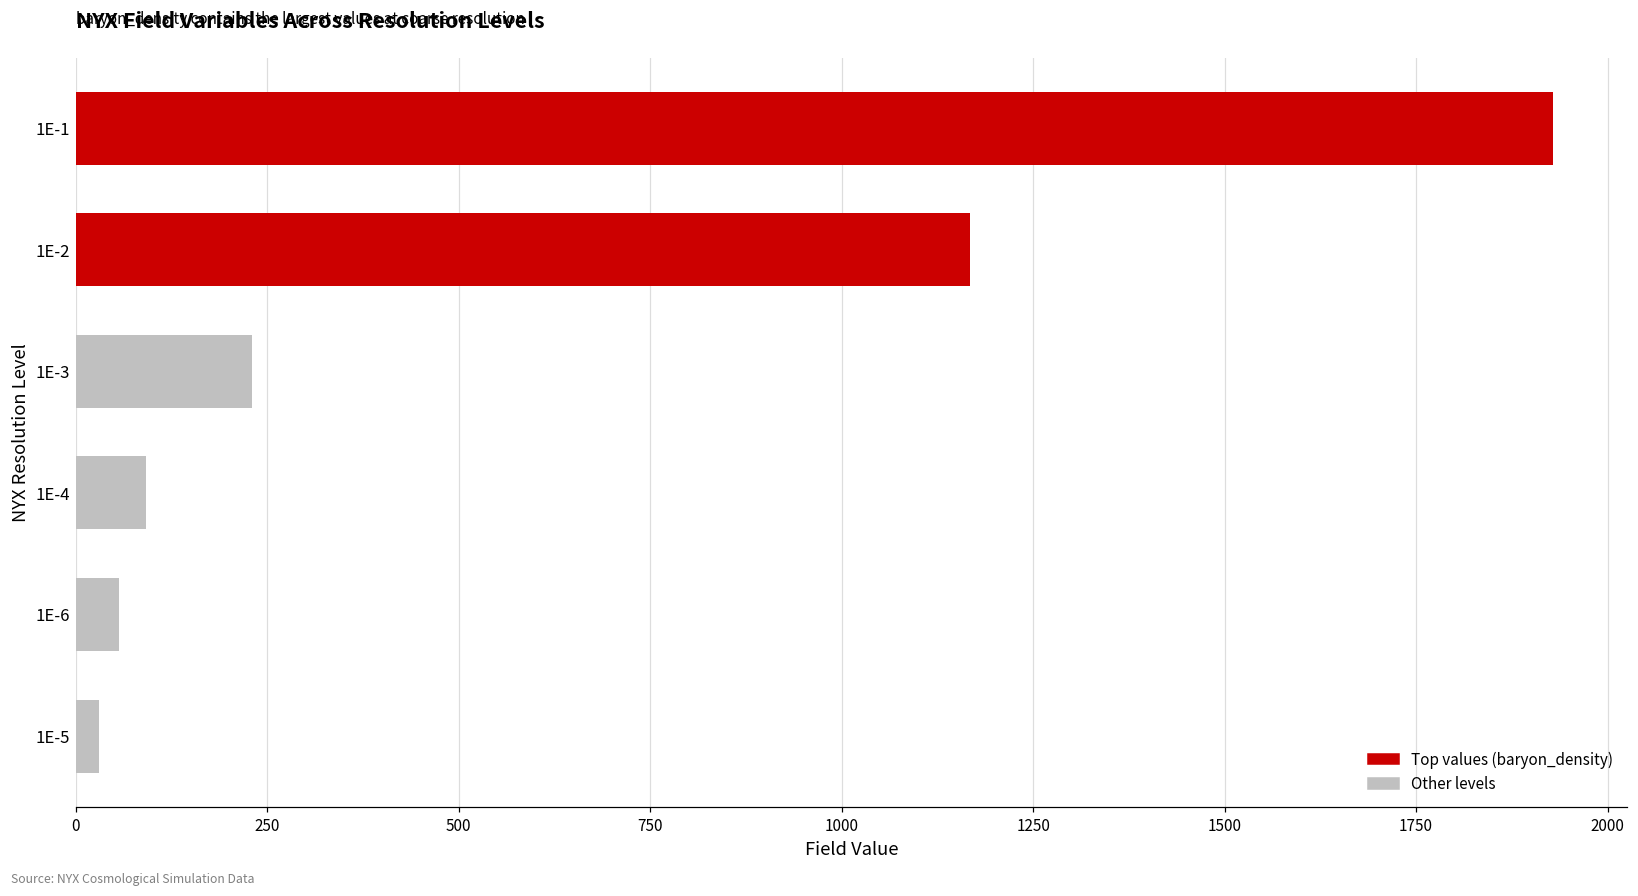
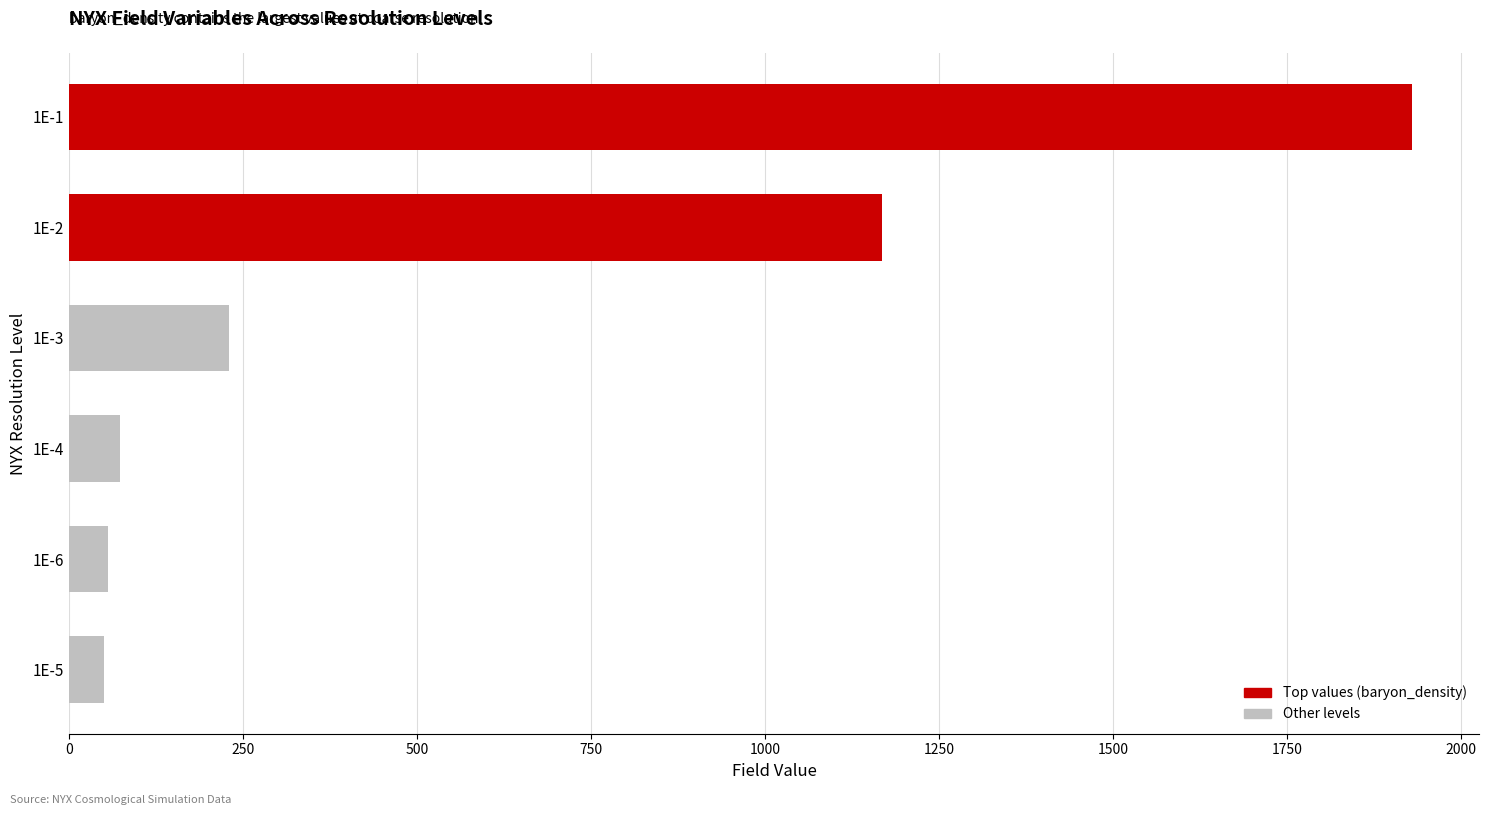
  {
    "1E-1": 1930,
    "1E-2": 1170,
    "1E-3": 230,
-   "1E-4": 90,
+   "1E-4": 70,
    "1E-6": 60,
-   "1E-5": 30
+   "1E-5": 50
  }
